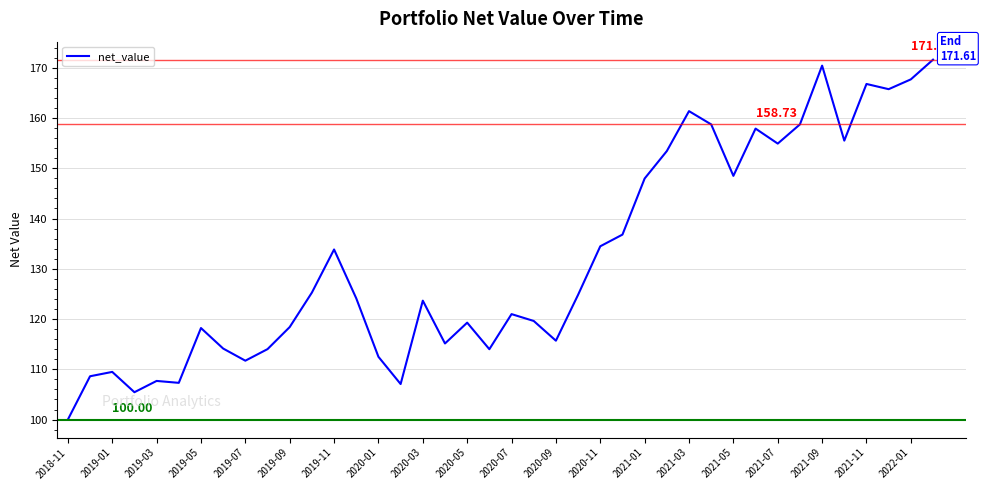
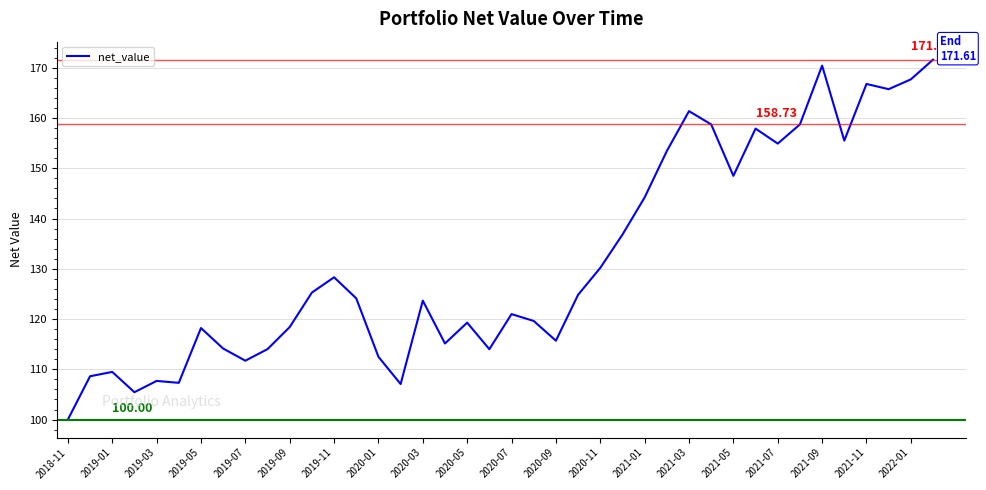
  {
    "2018-11": 100,
    "2019-01": 109,
    "2019-03": 108,
    "2019-05": 118,
    "2019-07": 112,
    "2019-09": 118,
-   "2019-11": 134,
+   "2019-11": 128,
    "2020-01": 112,
    "2020-03": 124,
    "2020-05": 119,
    "2020-07": 121,
    "2020-09": 116,
-   "2020-11": 134,
-   "2021-01": 148,
+   "2020-11": 130,
+   "2021-01": 144,
    "2021-03": 161,
    "2021-05": 148,
    "2021-07": 155,
    "2021-09": 170,
    "2021-11": 167,
    "2022-01": 168
  }
